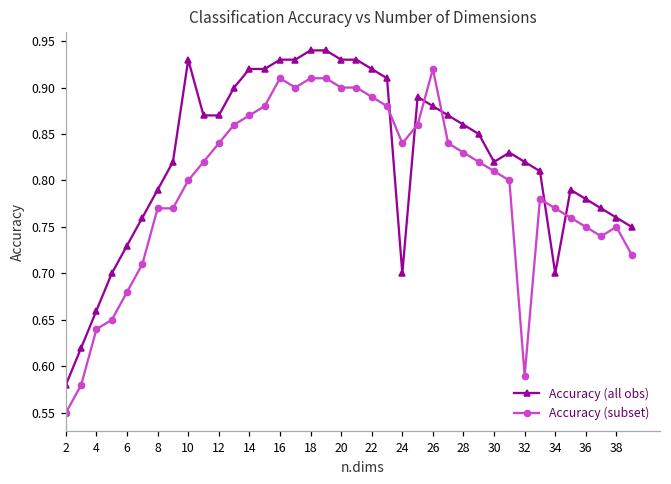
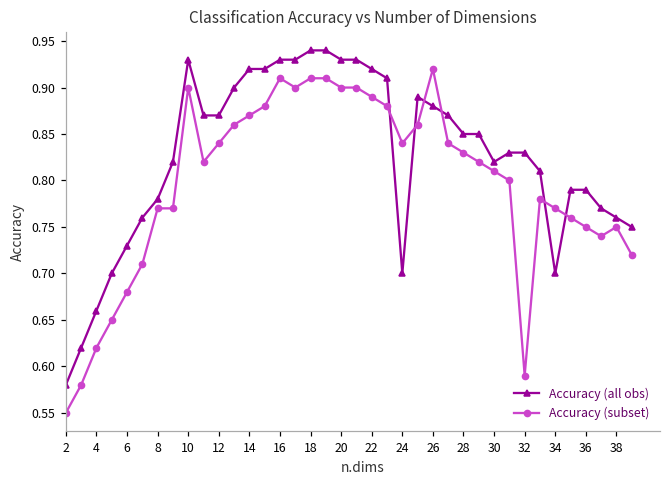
  {
    "Accuracy (all obs)": {
      "2": 0.58,
      "4": 0.66,
      "6": 0.73,
-     "8": 0.79,
+     "8": 0.78,
      "10": 0.93,
      "12": 0.87,
      "14": 0.92,
      "16": 0.93,
      "18": 0.94,
      "20": 0.93,
      "22": 0.92,
      "24": 0.70,
      "26": 0.88,
-     "28": 0.86,
+     "28": 0.85,
      "30": 0.82,
-     "32": 0.82,
+     "32": 0.83,
      "34": 0.70,
-     "36": 0.78,
+     "36": 0.79,
      "38": 0.76
    },
    "Accuracy (subset)": {
      "2": 0.55,
-     "4": 0.64,
+     "4": 0.62,
      "6": 0.68,
      "8": 0.77,
-     "10": 0.8,
+     "10": 0.9,
      "12": 0.84,
      "14": 0.87,
      "16": 0.91,
      "18": 0.91,
      "20": 0.90,
      "22": 0.89,
      "24": 0.84,
      "26": 0.92,
      "28": 0.83,
      "30": 0.81,
      "32": 0.59,
      "34": 0.77,
      "36": 0.75,
      "38": 0.75
    }
  }
